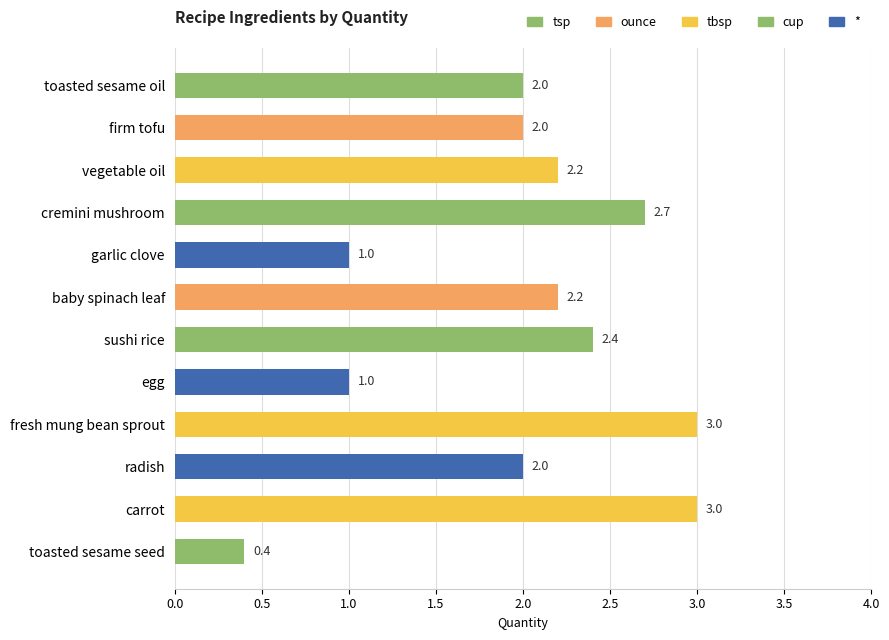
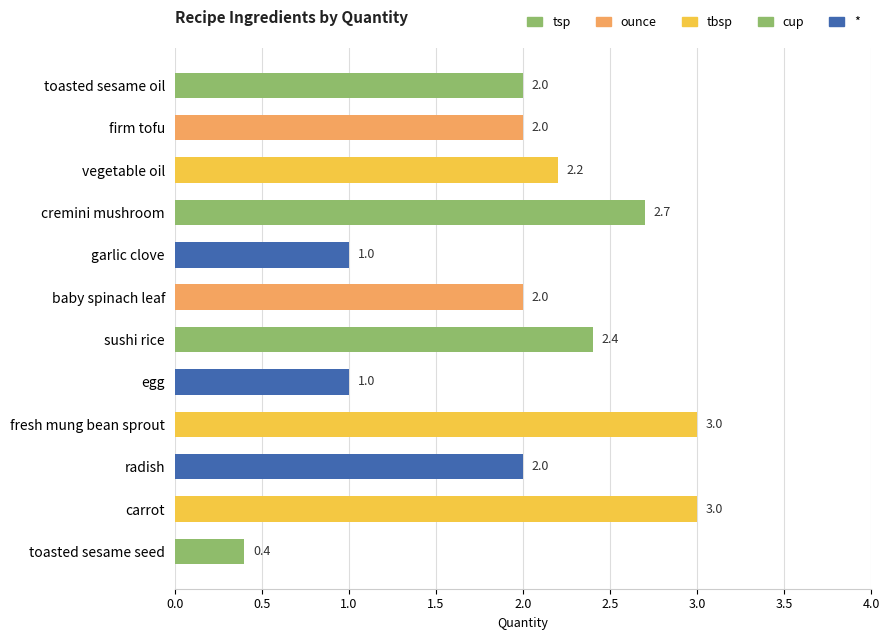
  {
    "toasted sesame oil": 2.0,
    "firm tofu": 2.0,
    "vegetable oil": 2.2,
    "cremini mushroom": 2.7,
    "garlic clove": 1.0,
-   "baby spinach leaf": 2.2,
+   "baby spinach leaf": 2.0,
    "sushi rice": 2.4,
    "egg": 1.0,
    "fresh mung bean sprout": 3.0,
    "radish": 2.0,
    "carrot": 3.0,
    "toasted sesame seed": 0.4
  }
